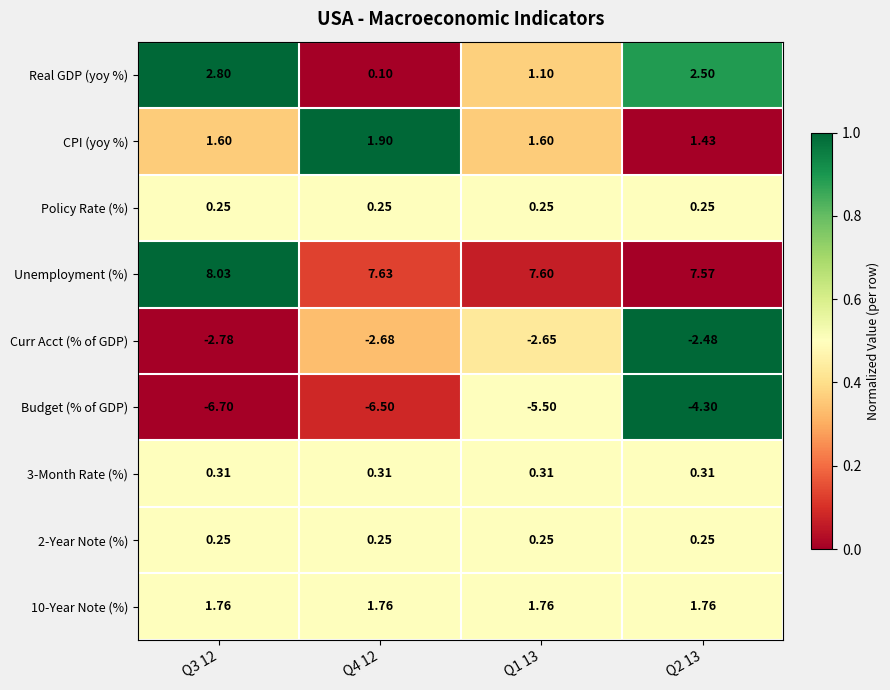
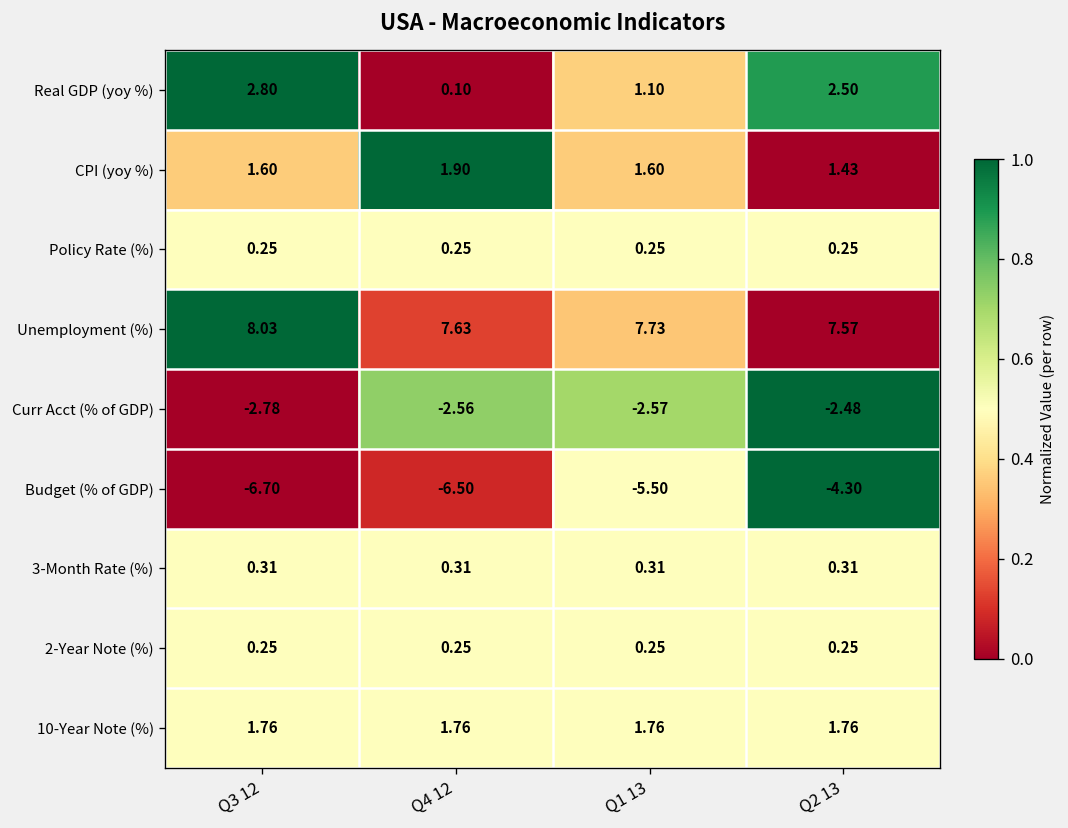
  {
    "Real GDP (yoy %)": {
      "Q3 12": 2.80,
      "Q4 12": 0.10,
      "Q1 13": 1.10,
      "Q2 13": 2.50
    },
    "CPI (yoy %)": {
      "Q3 12": 1.60,
      "Q4 12": 1.90,
      "Q1 13": 1.60,
      "Q2 13": 1.43
    },
    "Policy Rate (%)": {
      "Q3 12": 0.25,
      "Q4 12": 0.25,
      "Q1 13": 0.25,
      "Q2 13": 0.25
    },
    "Unemployment (%)": {
      "Q3 12": 8.03,
      "Q4 12": 7.63,
-     "Q1 13": 7.60,
+     "Q1 13": 7.73,
      "Q2 13": 7.57
    },
    "Curr Acct (% of GDP)": {
      "Q3 12": -2.78,
-     "Q4 12": -2.68,
-     "Q1 13": -2.65,
+     "Q4 12": -2.56,
+     "Q1 13": -2.57,
      "Q2 13": -2.48
    },
    "Budget (% of GDP)": {
      "Q3 12": -6.70,
      "Q4 12": -6.50,
      "Q1 13": -5.50,
      "Q2 13": -4.30
    },
    "3-Month Rate (%)": {
      "Q3 12": 0.31,
      "Q4 12": 0.31,
      "Q1 13": 0.31,
      "Q2 13": 0.31
    },
    "2-Year Note (%)": {
      "Q3 12": 0.25,
      "Q4 12": 0.25,
      "Q1 13": 0.25,
      "Q2 13": 0.25
    },
    "10-Year Note (%)": {
      "Q3 12": 1.76,
      "Q4 12": 1.76,
      "Q1 13": 1.76,
      "Q2 13": 1.76
    }
  }
